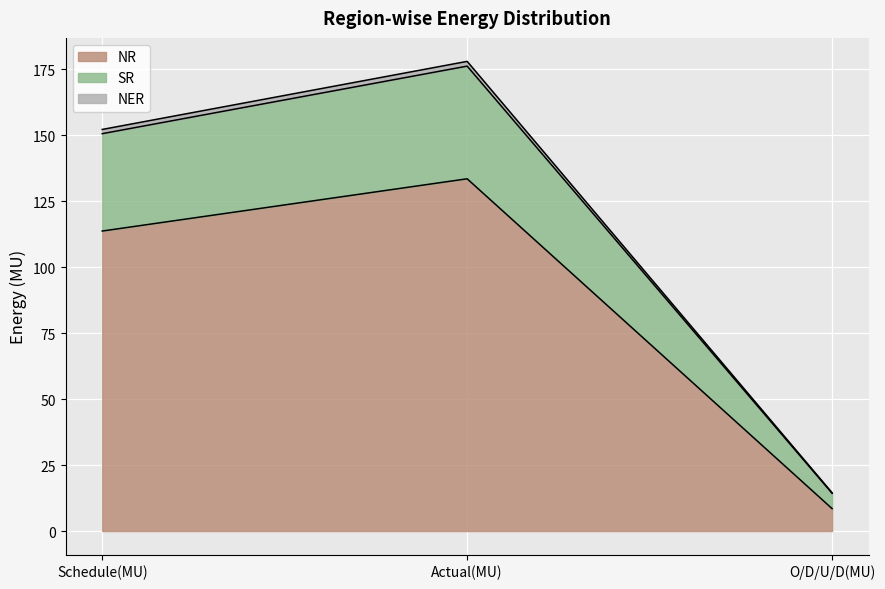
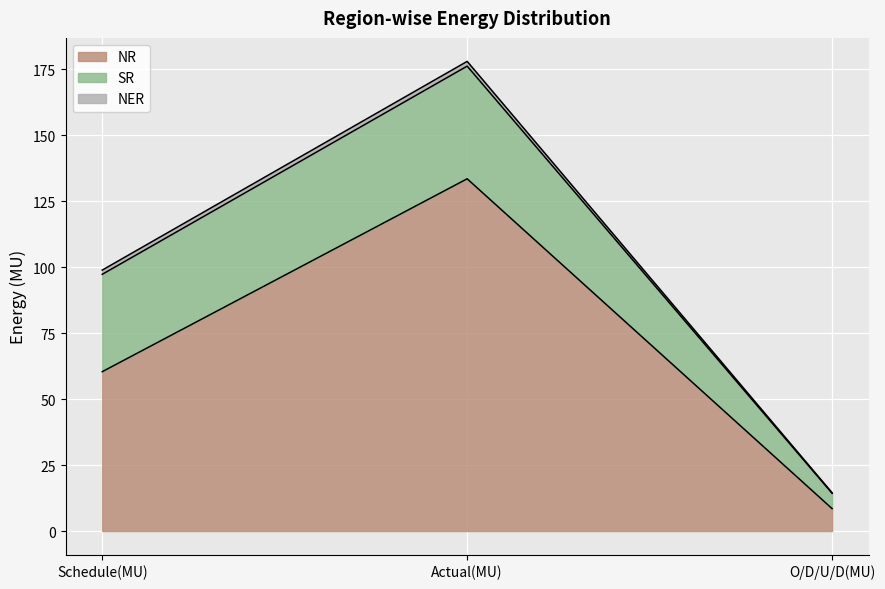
  {
    "NR": {
-     "Schedule(MU)": 114,
+     "Schedule(MU)": 60,
      "Actual(MU)": 134,
      "O/D/U/D(MU)": 9
    }
  }
